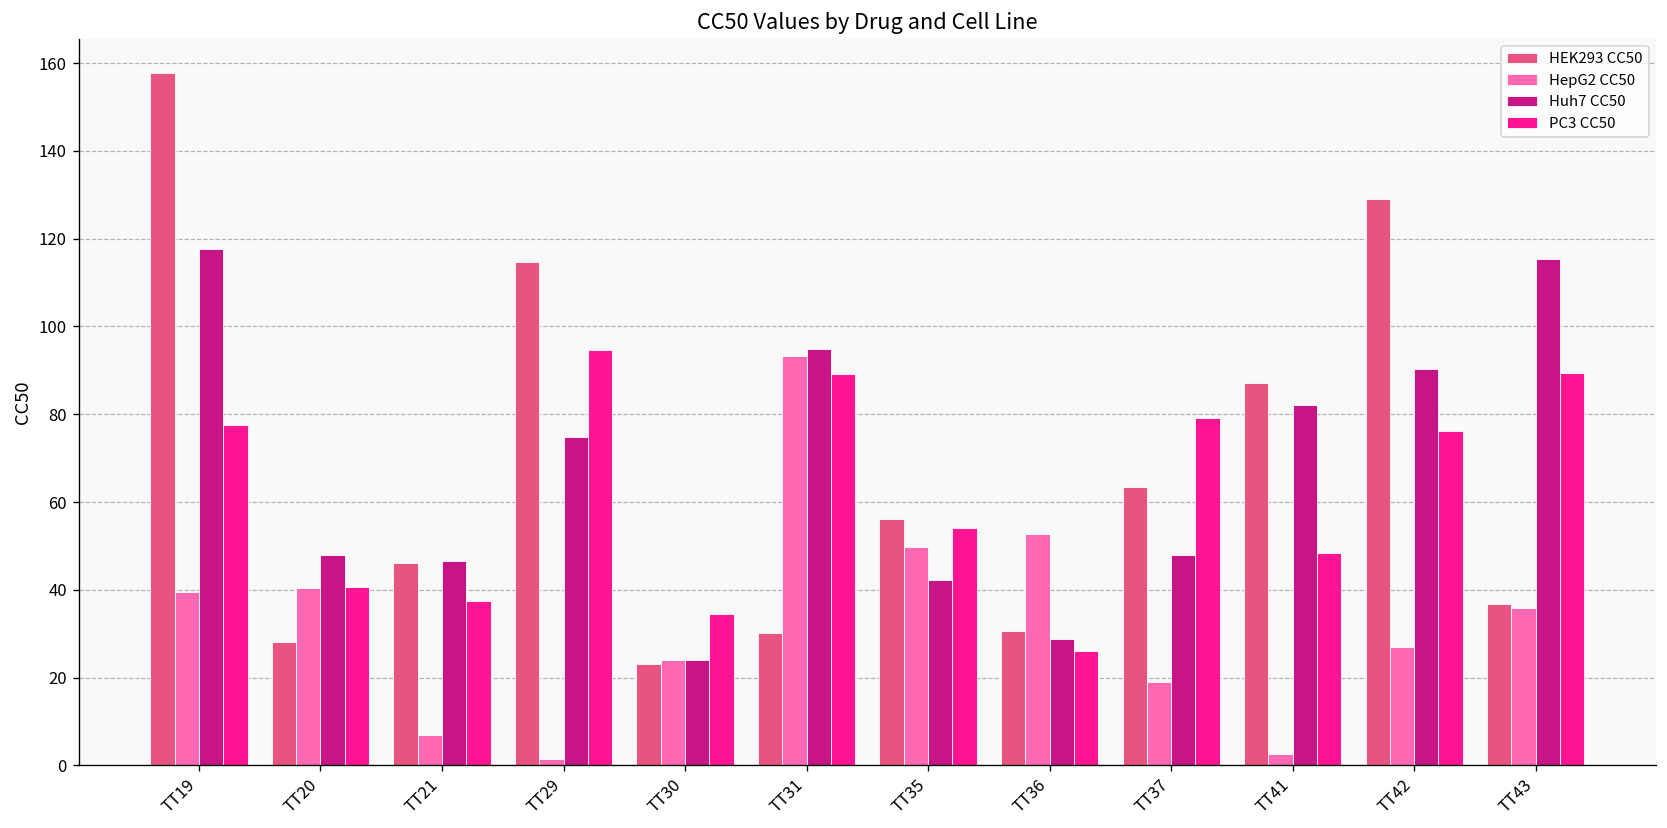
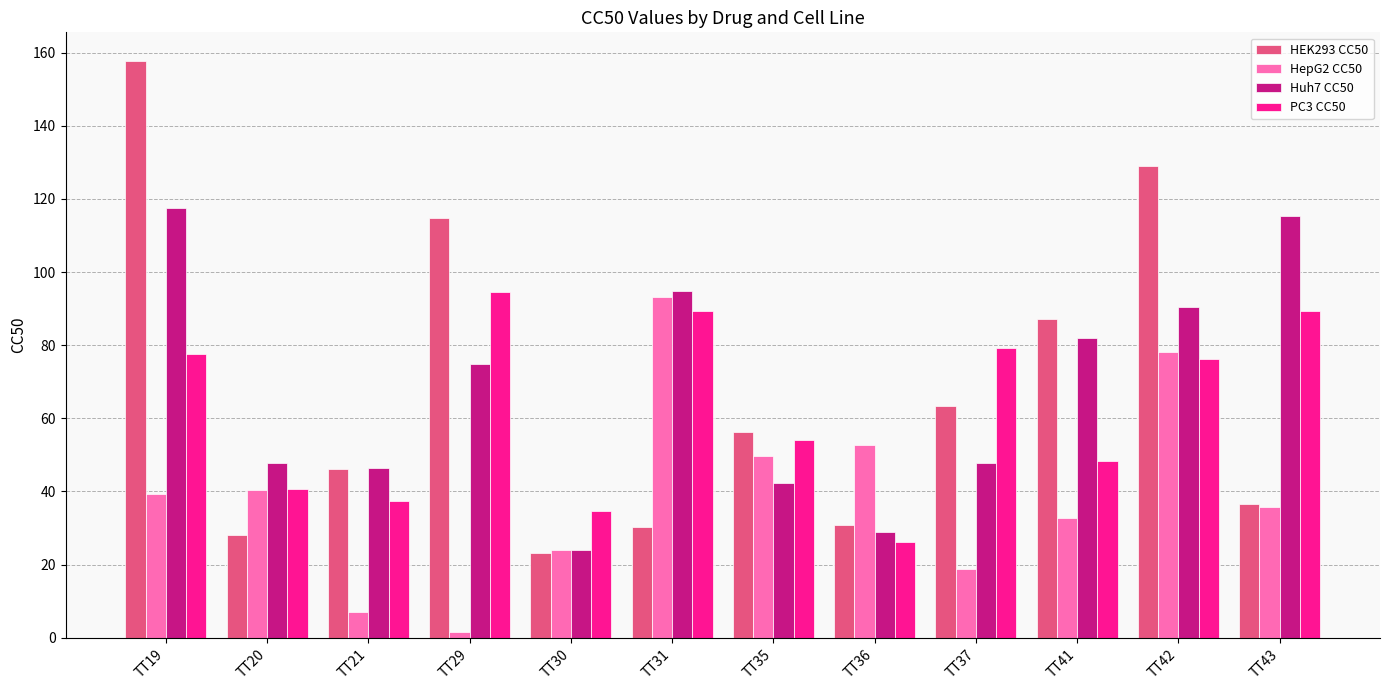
  {
    "HEK293 CC50": {
      "TT19": 158,
      "TT20": 28,
      "TT21": 46,
      "TT29": 115,
      "TT30": 23,
      "TT31": 30,
      "TT35": 56,
      "TT36": 31,
      "TT37": 63,
      "TT41": 87,
      "TT42": 129,
      "TT43": 37
    },
    "HepG2 CC50": {
      "TT19": 39,
      "TT20": 40,
      "TT21": 7,
      "TT29": 1,
      "TT30": 24,
      "TT31": 93,
      "TT35": 50,
      "TT36": 53,
      "TT37": 19,
-     "TT41": 3,
-     "TT42": 27,
+     "TT41": 33,
+     "TT42": 78,
      "TT43": 36
    }
  }
